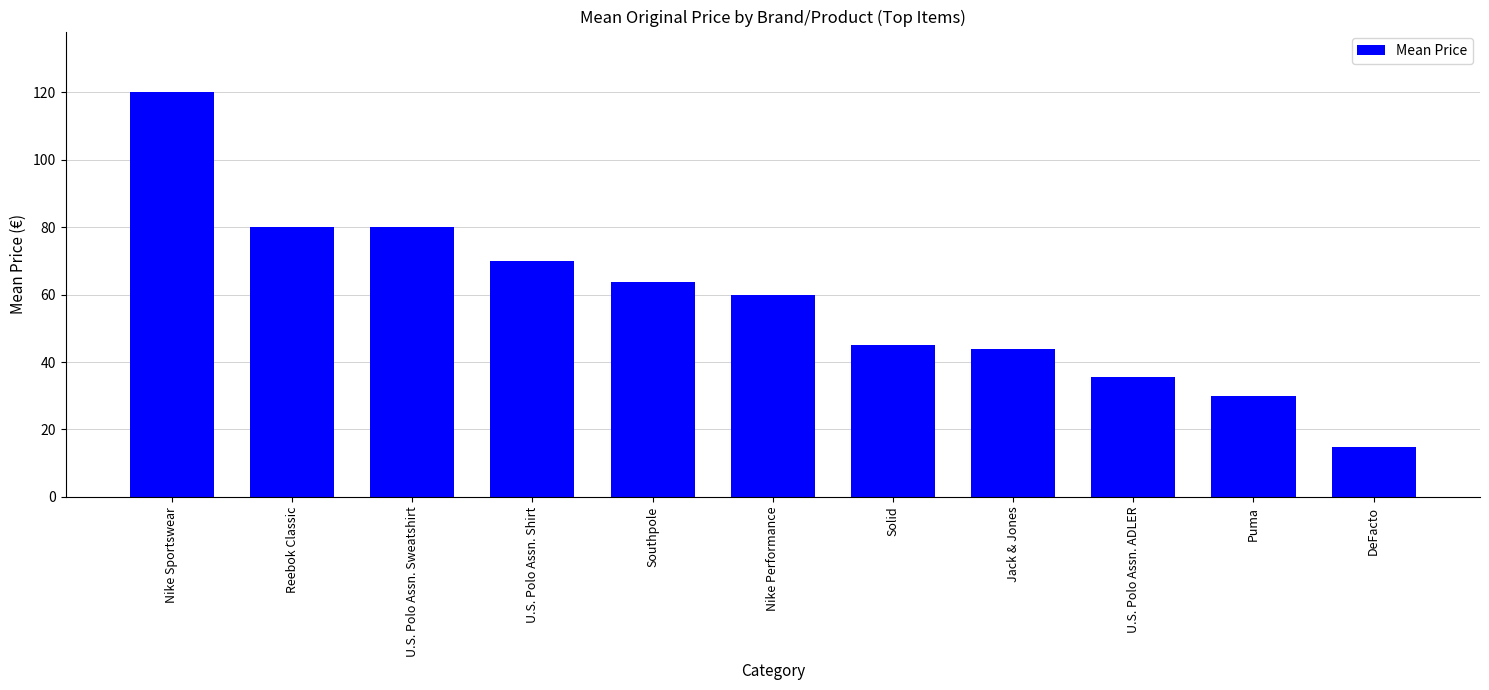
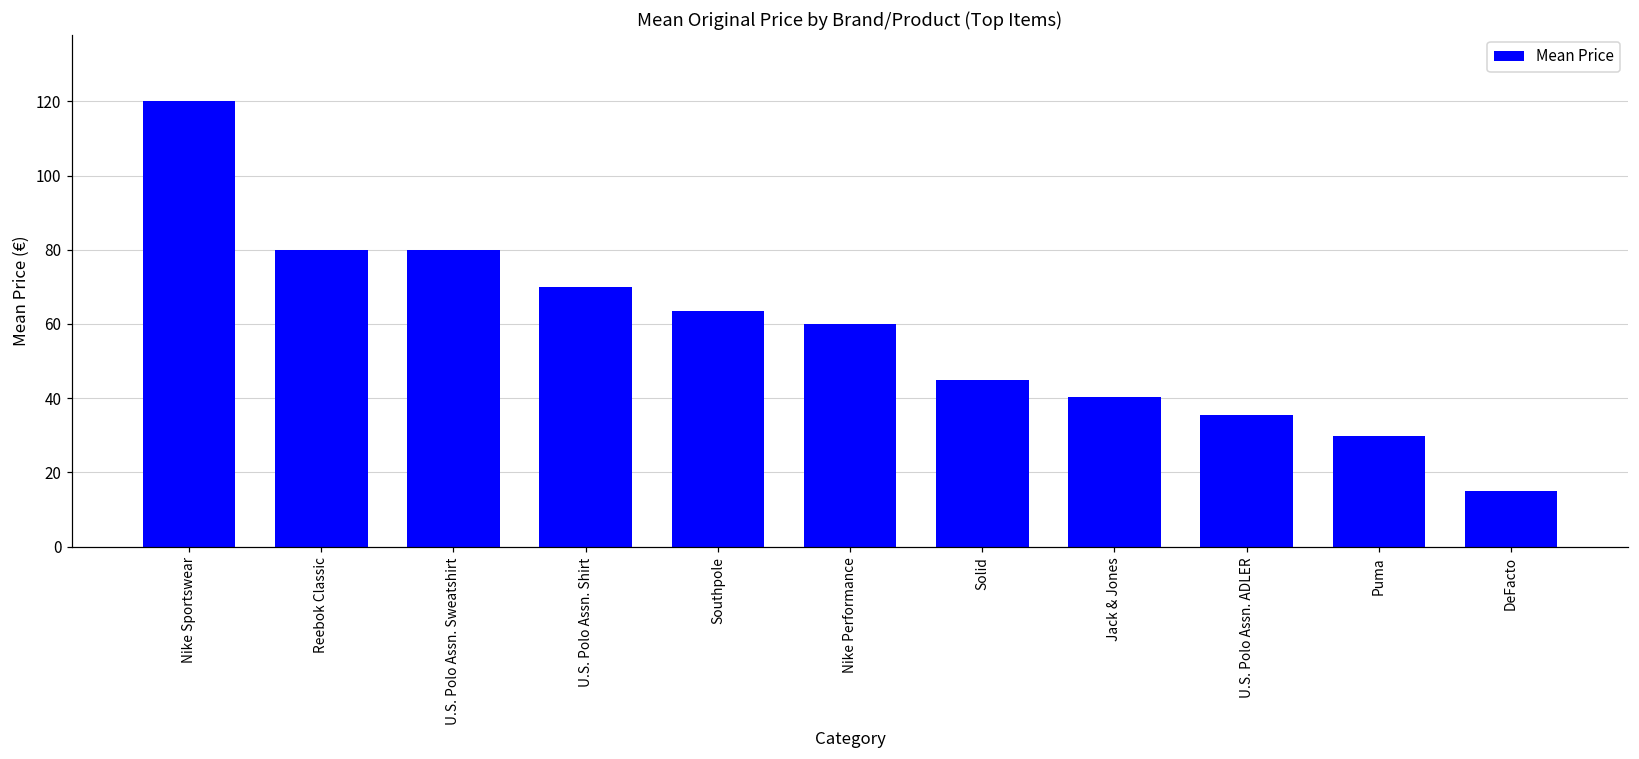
  {
    "Nike Sportswear": 120,
    "Reebok Classic": 80,
    "U.S. Polo Assn. Sweatshirt": 80,
    "U.S. Polo Assn. Shirt": 70,
    "Southpole": 64,
    "Nike Performance": 60,
    "Solid": 45,
-   "Jack & Jones": 44,
+   "Jack & Jones": 40,
    "U.S. Polo Assn. ADLER": 36,
    "Puma": 30,
    "DeFacto": 15
  }
